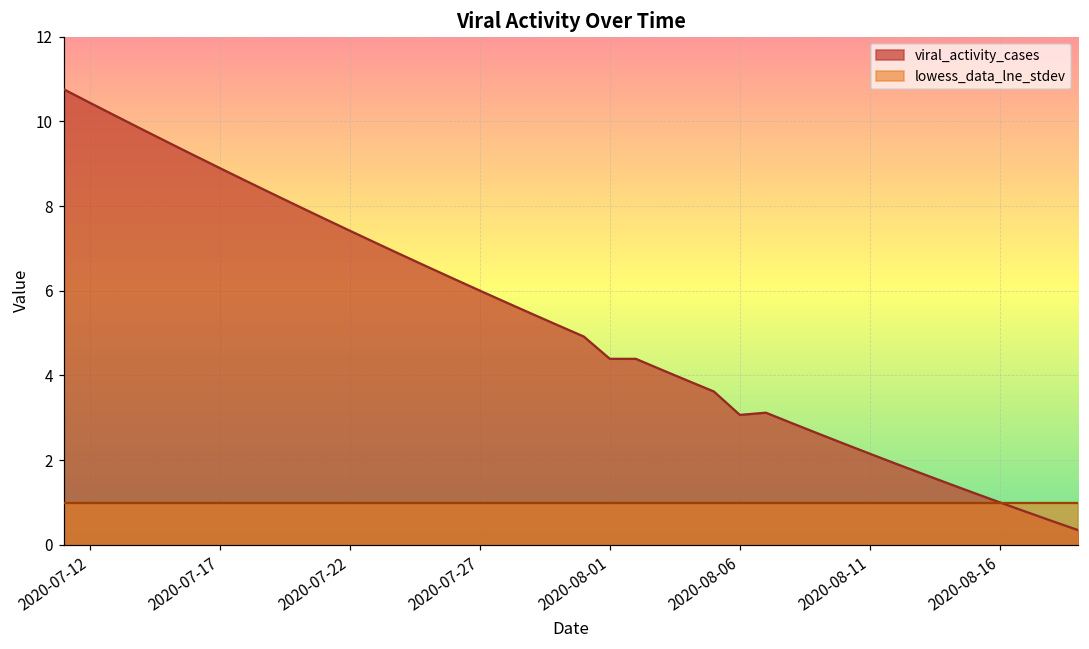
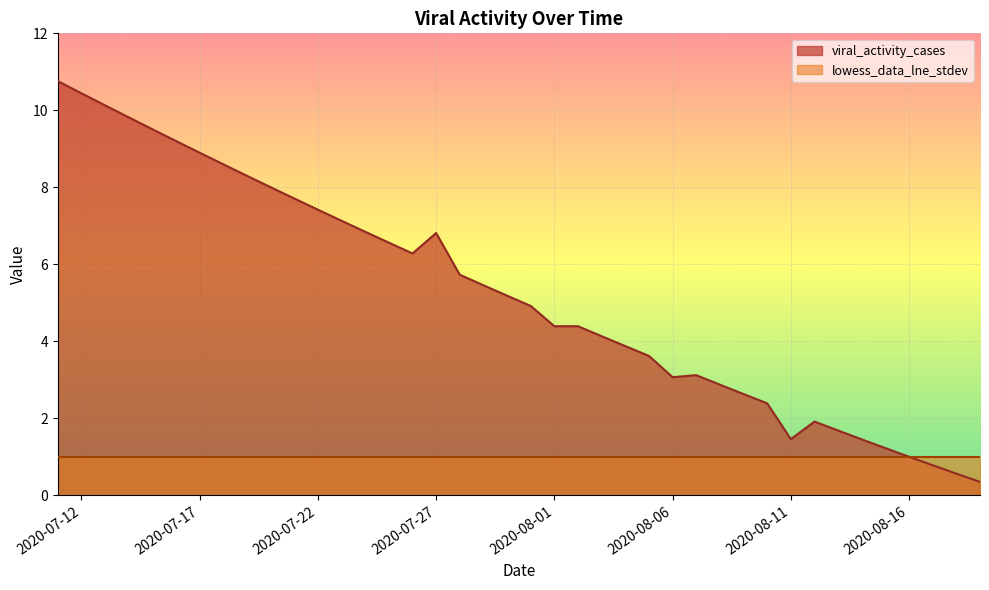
  {
    "viral_activity_cases": {
      "2020-07-12": 10.4,
      "2020-07-17": 8.9,
      "2020-07-22": 7.4,
-     "2020-07-27": 6.0,
+     "2020-07-27": 6.8,
      "2020-08-01": 4.4,
      "2020-08-06": 3.1,
-     "2020-08-11": 2.1
+     "2020-08-11": 1.5
    },
    "lowess_data_lne_stdev": {
      "2020-07-12": 1.0,
      "2020-07-17": 1.0,
      "2020-07-22": 1.0,
      "2020-07-27": 1.0,
      "2020-08-01": 1.0,
      "2020-08-06": 1.0,
      "2020-08-11": 1.0
    }
  }
